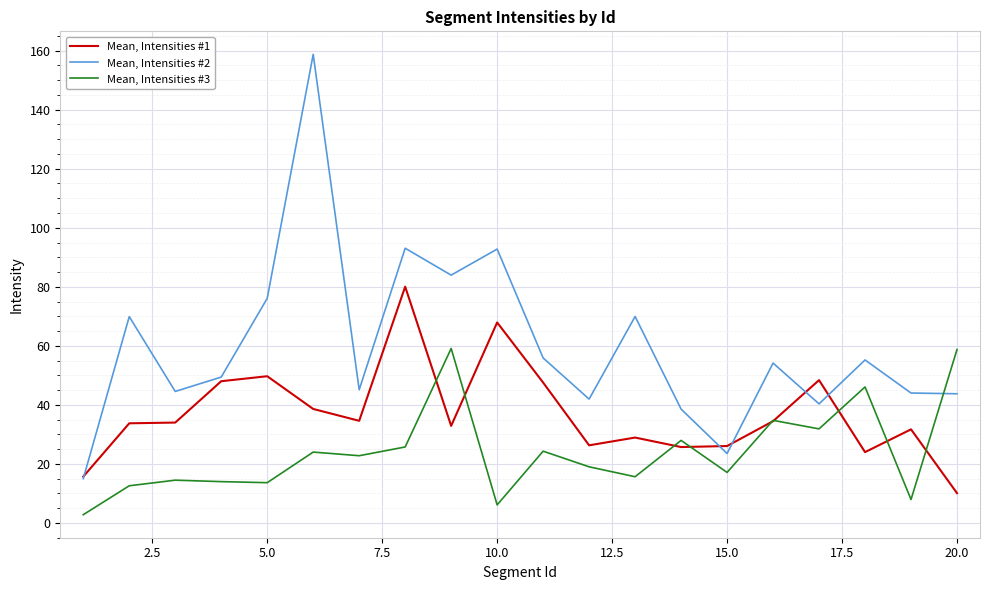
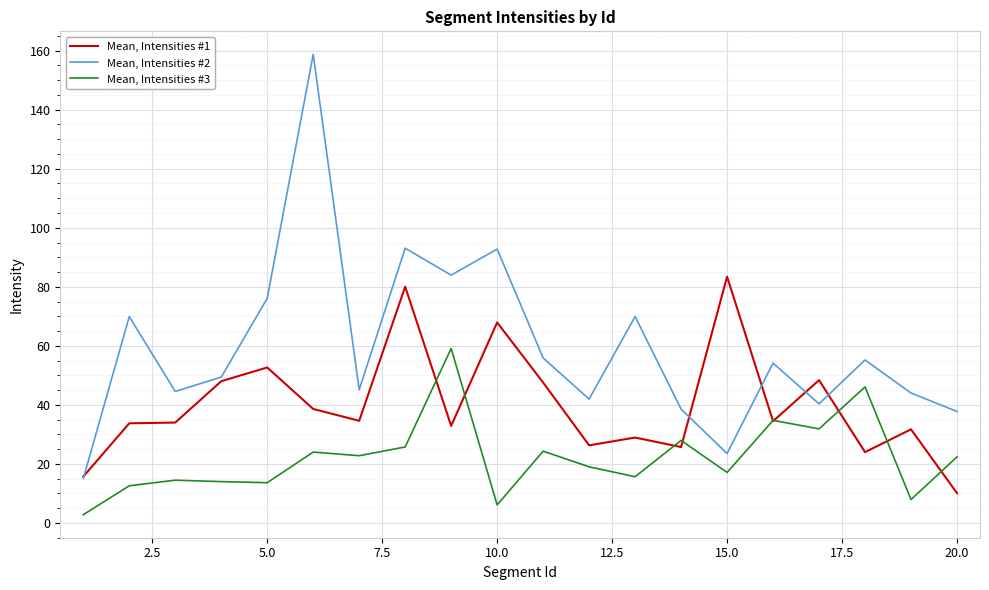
  {
    "Mean, Intensities #1": {
-     "5.0": 50,
+     "5.0": 53,
      "10.0": 68,
-     "15.0": 26,
+     "15.0": 83,
      "20.0": 10
    },
    "Mean, Intensities #2": {
      "5.0": 76,
      "10.0": 93,
      "15.0": 24,
-     "20.0": 44
+     "20.0": 38
    },
    "Mean, Intensities #3": {
      "5.0": 14,
      "10.0": 6,
      "15.0": 17,
-     "20.0": 59
+     "20.0": 22
    }
  }
